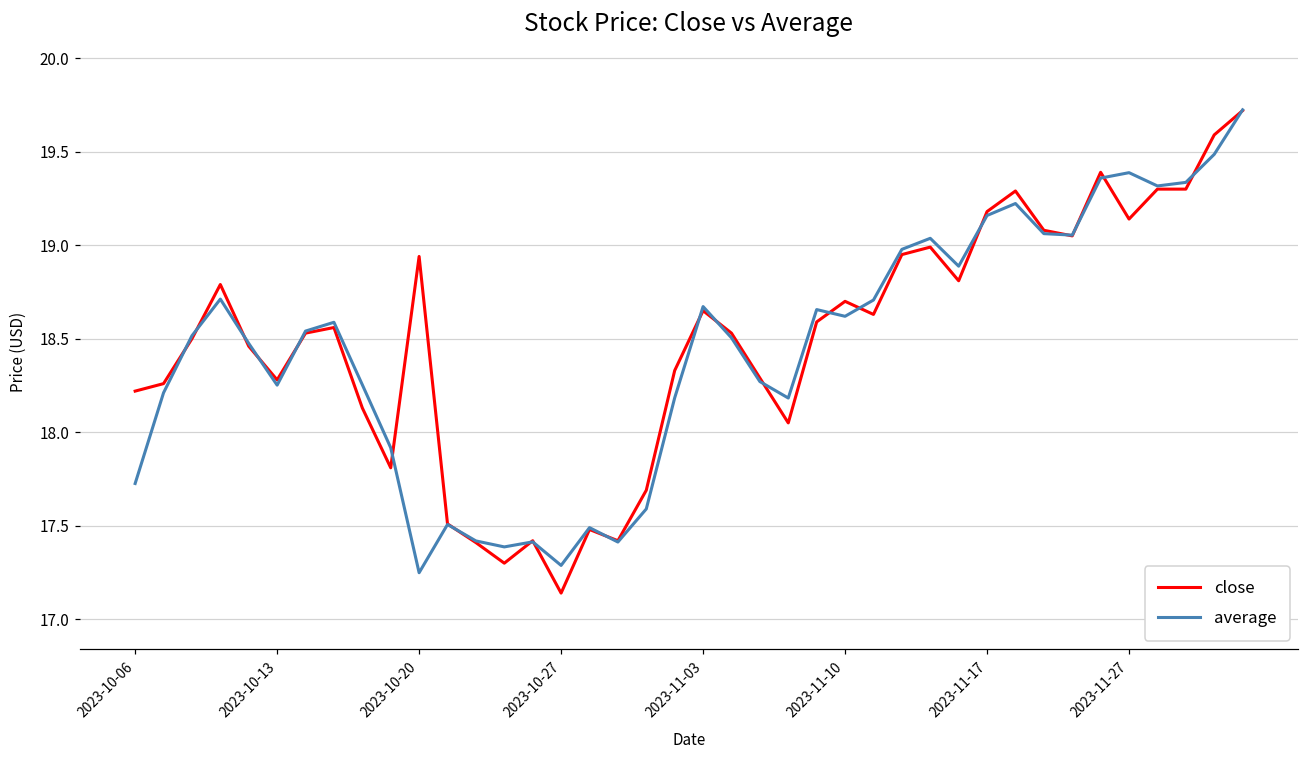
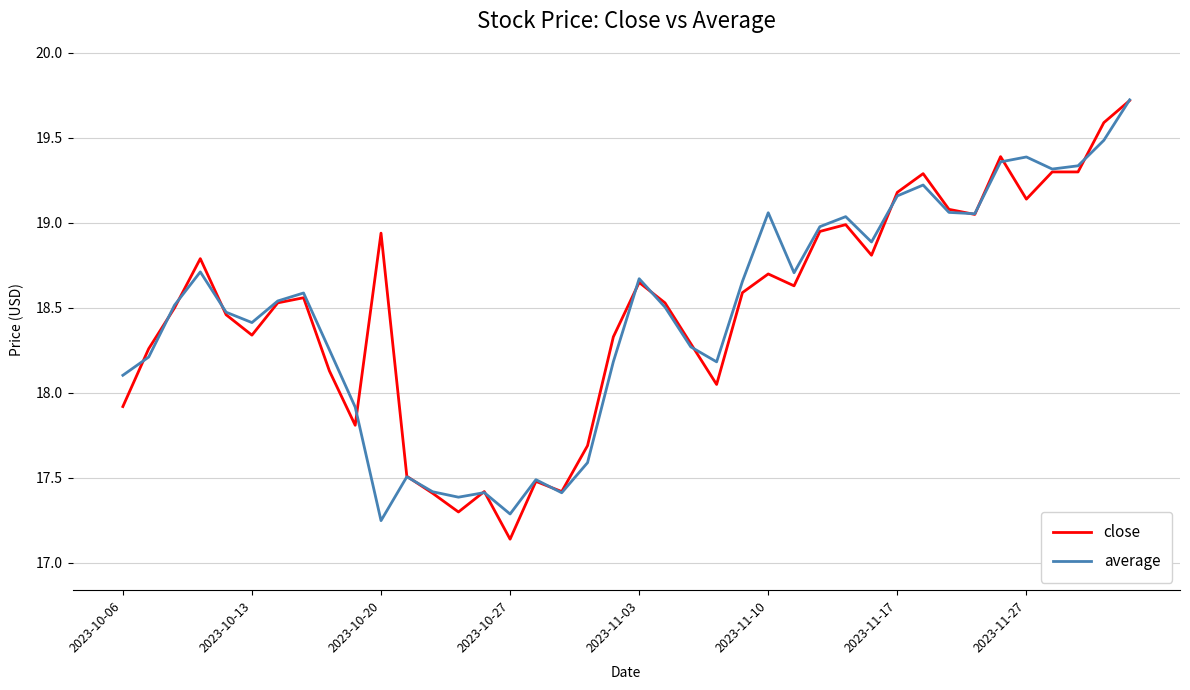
  {
    "close": {
-     "2023-10-06": 18.22,
-     "2023-10-13": 18.28,
+     "2023-10-06": 17.92,
+     "2023-10-13": 18.34,
      "2023-10-20": 18.94,
      "2023-10-27": 17.14,
      "2023-11-03": 18.65,
      "2023-11-10": 18.70,
      "2023-11-17": 19.18,
      "2023-11-27": 19.14
    },
    "average": {
-     "2023-10-06": 17.73,
-     "2023-10-13": 18.25,
+     "2023-10-06": 18.10,
+     "2023-10-13": 18.41,
      "2023-10-20": 17.25,
      "2023-10-27": 17.29,
      "2023-11-03": 18.67,
-     "2023-11-10": 18.62,
+     "2023-11-10": 19.06,
      "2023-11-17": 19.16,
      "2023-11-27": 19.39
    }
  }
